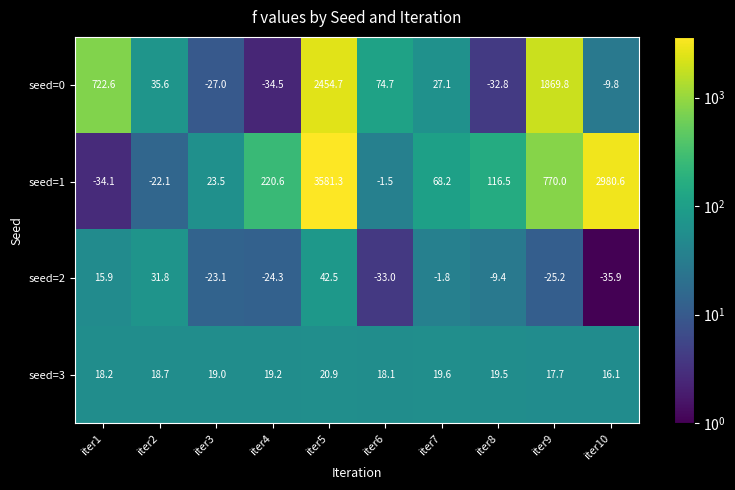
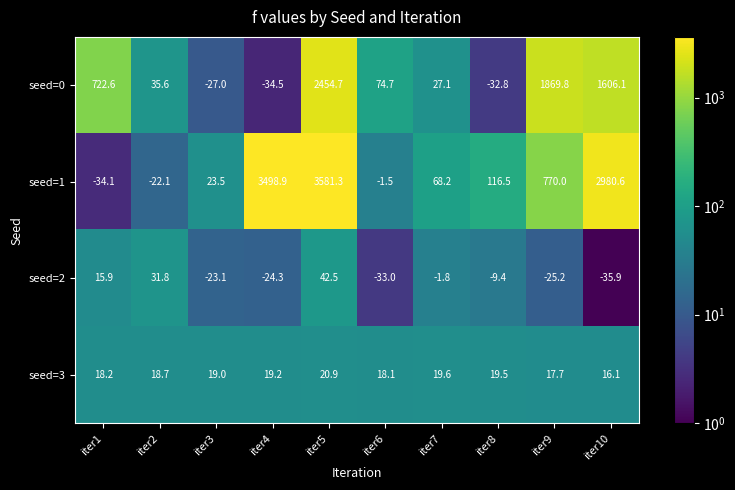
  {
    "seed=0": {
      "iter1": 722.6,
      "iter2": 35.6,
      "iter3": -27.0,
      "iter4": -34.5,
      "iter5": 2454.7,
      "iter6": 74.7,
      "iter7": 27.1,
      "iter8": -32.8,
      "iter9": 1869.8,
-     "iter10": -9.8
+     "iter10": 1606.1
    },
    "seed=1": {
      "iter1": -34.1,
      "iter2": -22.1,
      "iter3": 23.5,
-     "iter4": 220.6,
+     "iter4": 3498.9,
      "iter5": 3581.3,
      "iter6": -1.5,
      "iter7": 68.2,
      "iter8": 116.5,
      "iter9": 770.0,
      "iter10": 2980.6
    },
    "seed=2": {
      "iter1": 15.9,
      "iter2": 31.8,
      "iter3": -23.1,
      "iter4": -24.3,
      "iter5": 42.5,
      "iter6": -33.0,
      "iter7": -1.8,
      "iter8": -9.4,
      "iter9": -25.2,
      "iter10": -35.9
    },
    "seed=3": {
      "iter1": 18.2,
      "iter2": 18.7,
      "iter3": 19.0,
      "iter4": 19.2,
      "iter5": 20.9,
      "iter6": 18.1,
      "iter7": 19.6,
      "iter8": 19.5,
      "iter9": 17.7,
      "iter10": 16.1
    }
  }
